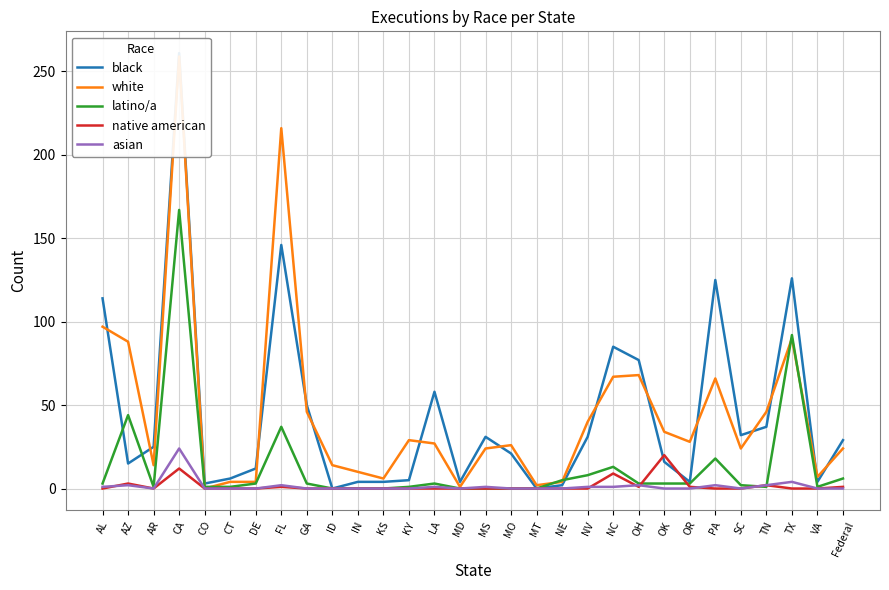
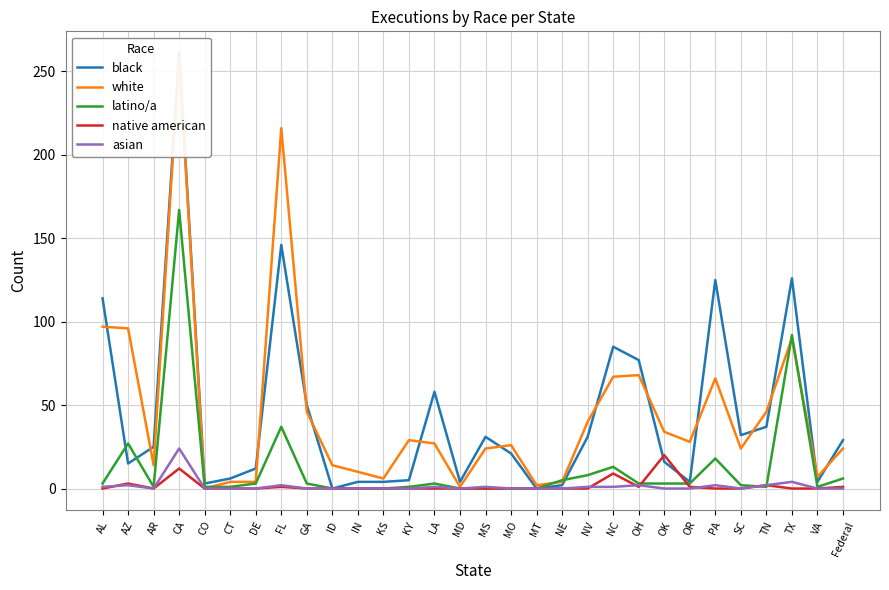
  {
    "black": {
      "AL": 114,
      "AZ": 15,
      "AR": 25,
      "CO": 3,
      "CT": 6,
      "DE": 12,
      "FL": 146,
      "GA": 50,
      "IN": 4,
      "KS": 4,
      "KY": 5,
      "LA": 58,
      "MD": 4,
      "MS": 31,
      "MO": 21,
      "NE": 2,
      "NV": 31,
      "NC": 85,
      "OH": 77,
      "OK": 16,
      "PA": 125,
      "SC": 32,
      "TN": 37,
      "TX": 126,
      "VA": 4,
      "Federal": 29
    },
    "white": {
      "AL": 97,
-     "AZ": 88,
+     "AZ": 96,
      "AR": 14,
      "CT": 4,
      "FL": 216,
      "GA": 46,
      "ID": 14,
      "IN": 10,
      "KS": 6,
      "KY": 29,
      "LA": 27,
      "MS": 24,
      "MO": 26,
      "MT": 2,
      "NV": 40,
      "NC": 67,
      "OH": 68,
      "OK": 34,
      "OR": 28,
      "PA": 66,
      "SC": 24,
      "TN": 46,
      "TX": 90,
      "VA": 7,
      "Federal": 24
    },
    "latino/a": {
      "AL": 3,
-     "AZ": 44,
+     "AZ": 27,
      "CA": 167,
      "FL": 37,
      "GA": 3,
      "LA": 3,
      "NV": 8,
      "NC": 13,
      "OK": 3,
      "PA": 18,
      "SC": 2,
      "TX": 92,
      "Federal": 6
    },
    "native american": {
      "CA": 12,
      "NC": 9,
      "OK": 20,
      "PA": 0,
      "TX": 0
    },
    "asian": {
      "CA": 24,
      "NC": 1,
      "OK": 0,
      "PA": 2,
      "TX": 4
    }
  }
